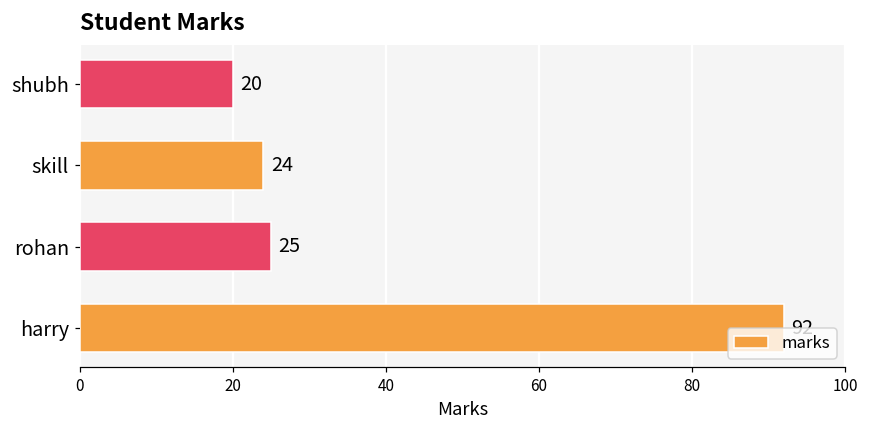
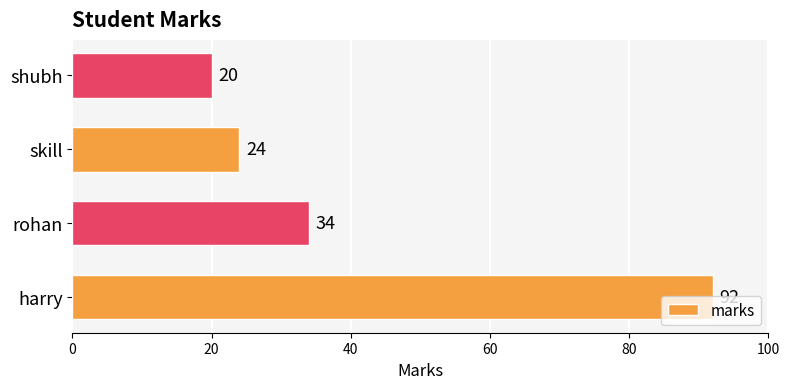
  {
    "shubh": 20,
    "skill": 24,
-   "rohan": 25
+   "rohan": 34
  }
